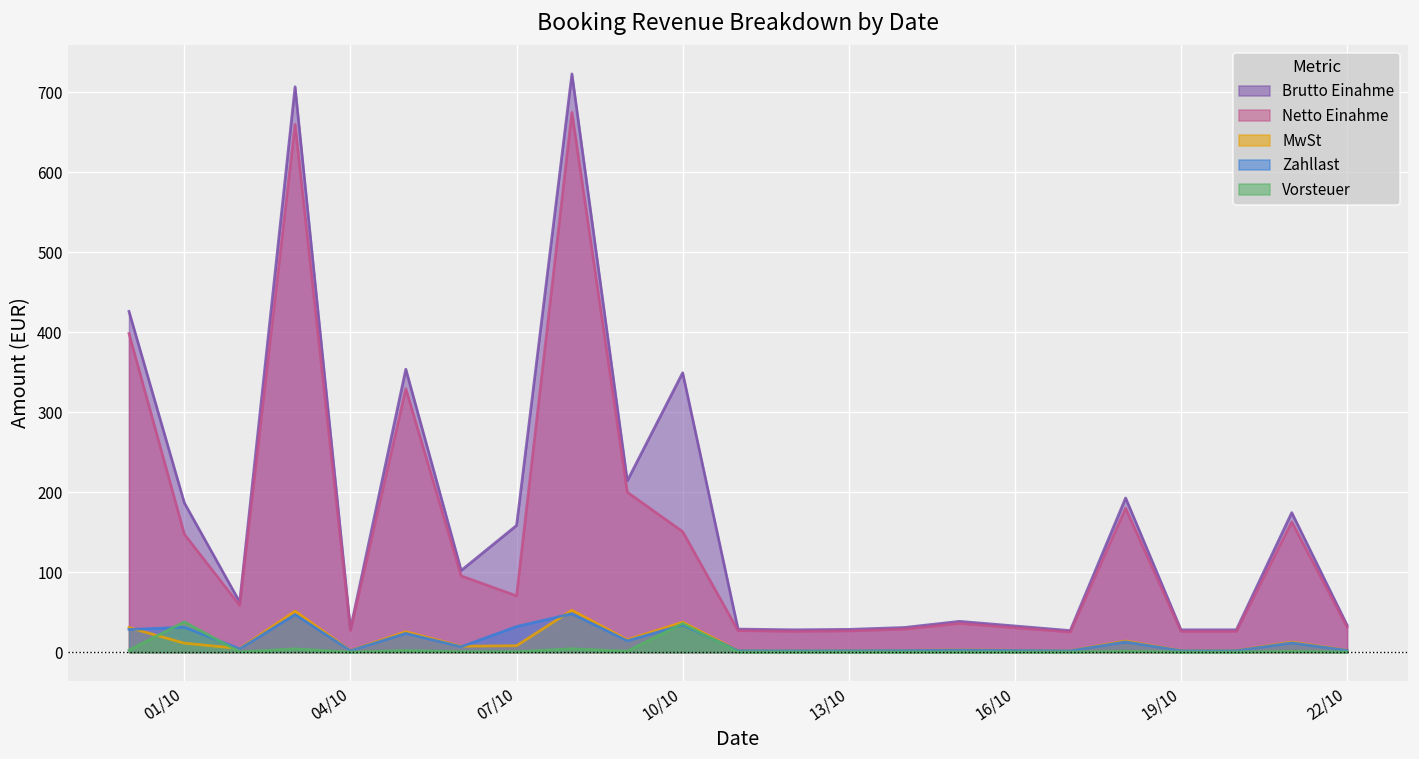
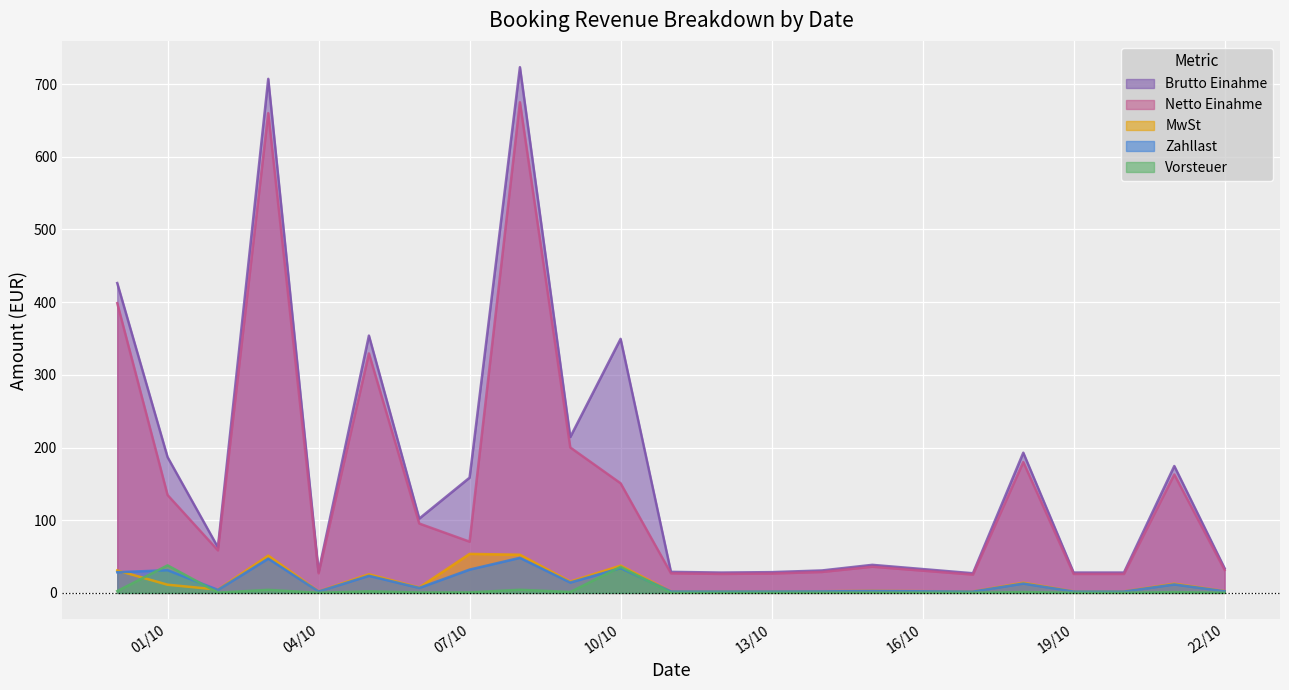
  {
    "Brutto Einahme": {
      "01/10": 190,
      "07/10": 160,
      "10/10": 350
    },
    "Netto Einahme": {
-     "01/10": 150,
+     "01/10": 130,
      "07/10": 70,
      "10/10": 150
    },
    "MwSt": {
      "01/10": 10,
-     "07/10": 10
+     "07/10": 50
    },
    "Zahllast": {
      "01/10": 30,
      "07/10": 30
    },
    "Vorsteuer": {
      "01/10": 40,
      "07/10": 0
    }
  }
